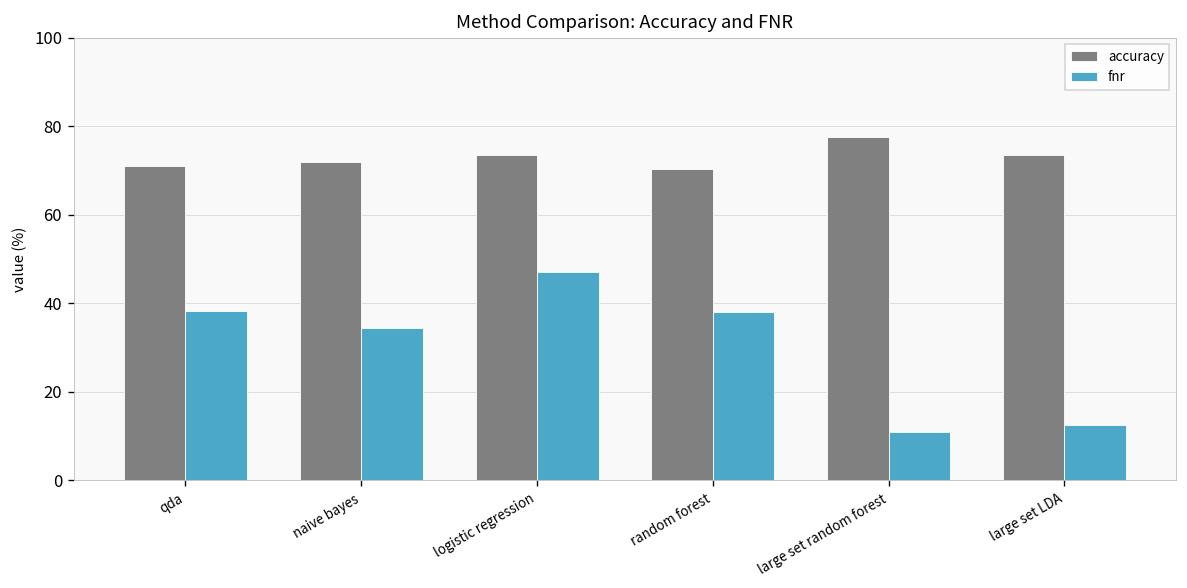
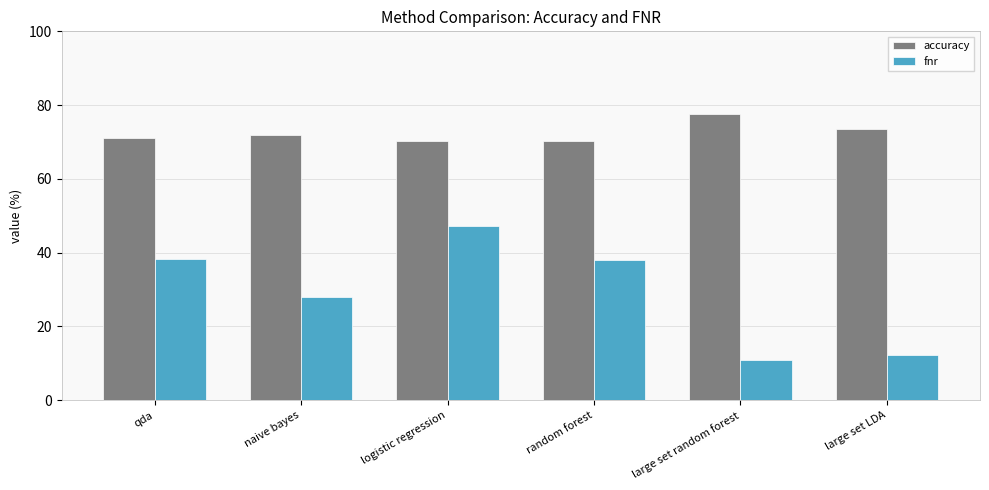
  {
    "accuracy": {
      "qda": 71,
      "naive bayes": 72,
-     "logistic regression": 73,
+     "logistic regression": 70,
      "random forest": 70,
      "large set random forest": 77,
      "large set LDA": 74
    },
    "fnr": {
      "qda": 38,
-     "naive bayes": 34,
+     "naive bayes": 28,
      "logistic regression": 47,
      "random forest": 38,
      "large set random forest": 11,
      "large set LDA": 12
    }
  }
